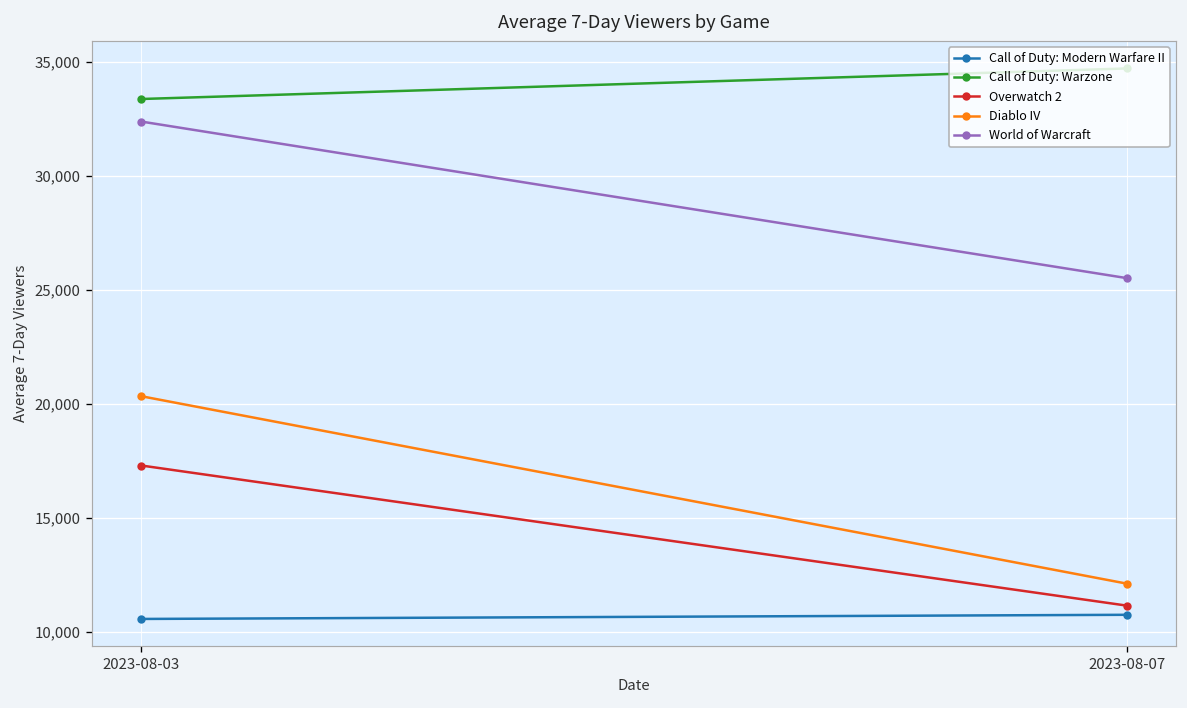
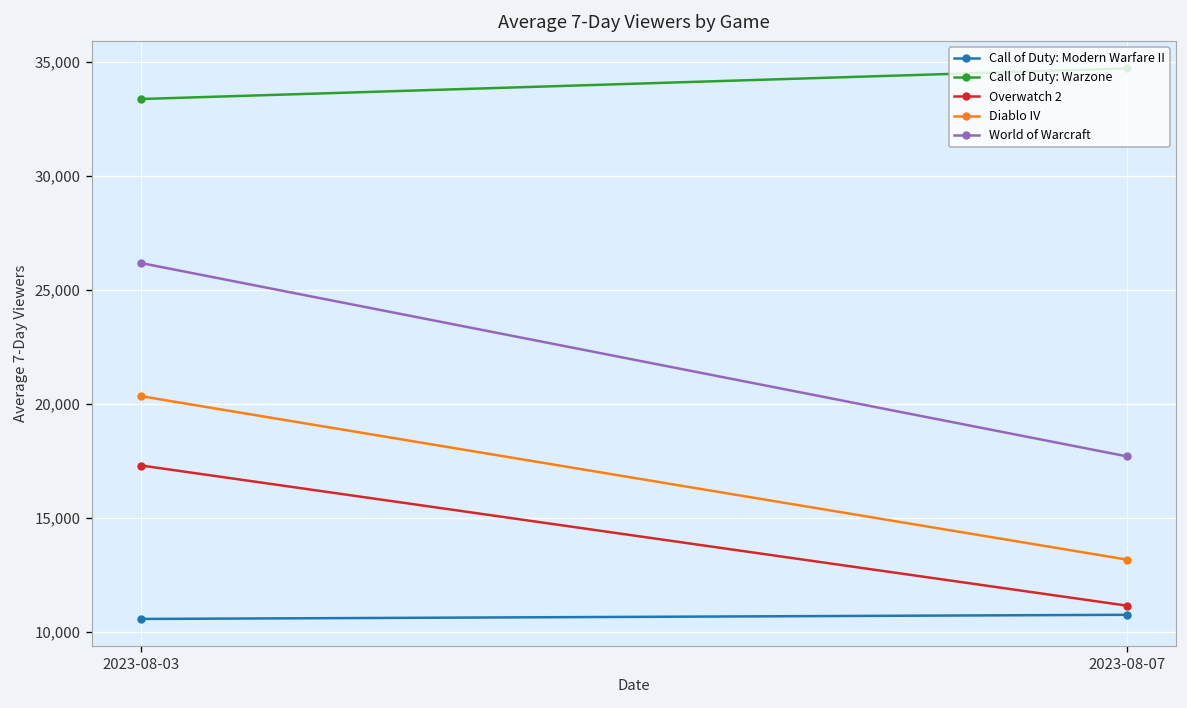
  {
    "Call of Duty: Modern Warfare II": {
      "2023-08-03": "10,600",
      "2023-08-07": "10,700"
    },
    "Call of Duty: Warzone": {
      "2023-08-03": "33,400"
    },
    "Overwatch 2": {
      "2023-08-03": "17,300",
      "2023-08-07": "11,100"
    },
    "Diablo IV": {
      "2023-08-03": "20,300",
-     "2023-08-07": "12,100"
+     "2023-08-07": "13,200"
    },
    "World of Warcraft": {
-     "2023-08-03": "32,400",
-     "2023-08-07": "25,500"
+     "2023-08-03": "26,200",
+     "2023-08-07": "17,700"
    }
  }
